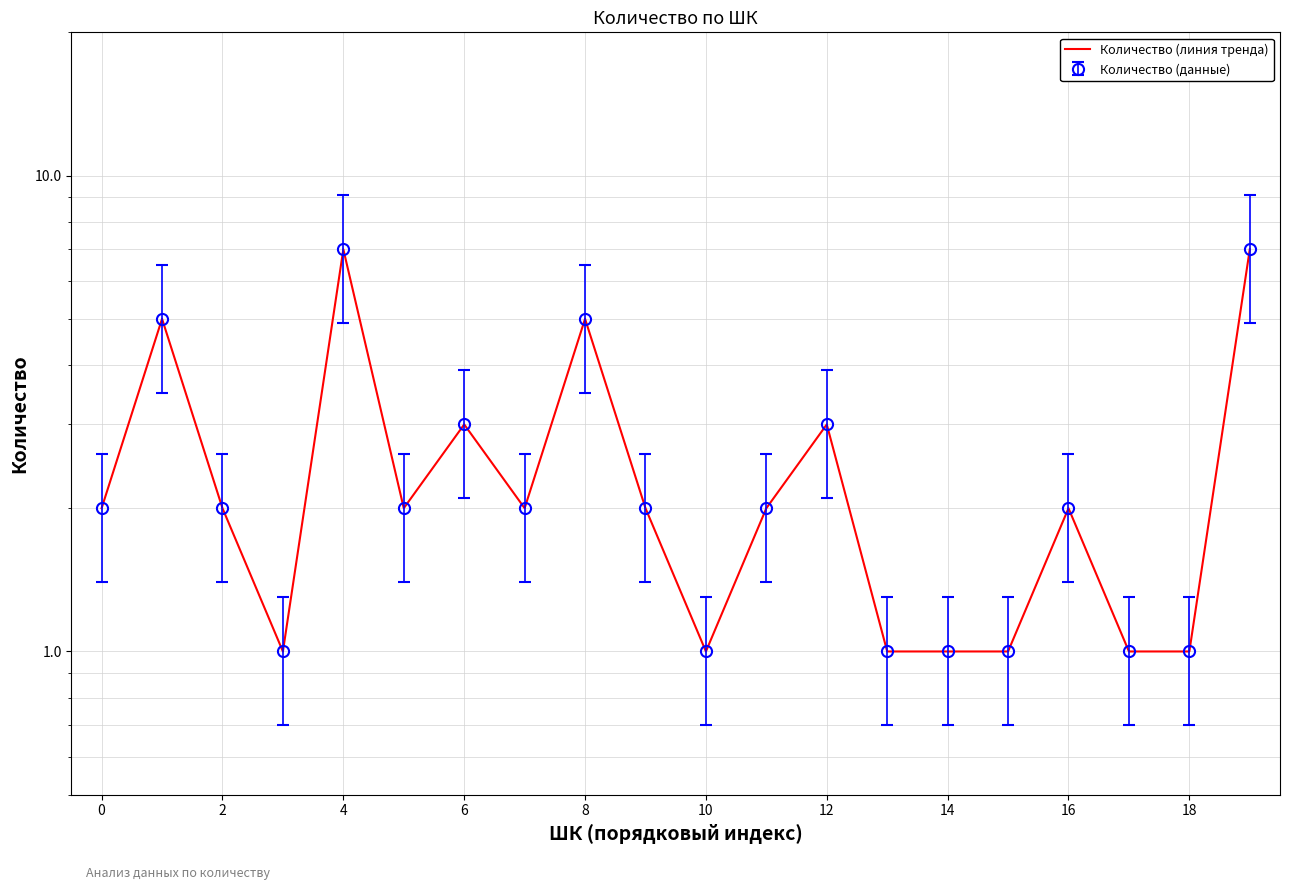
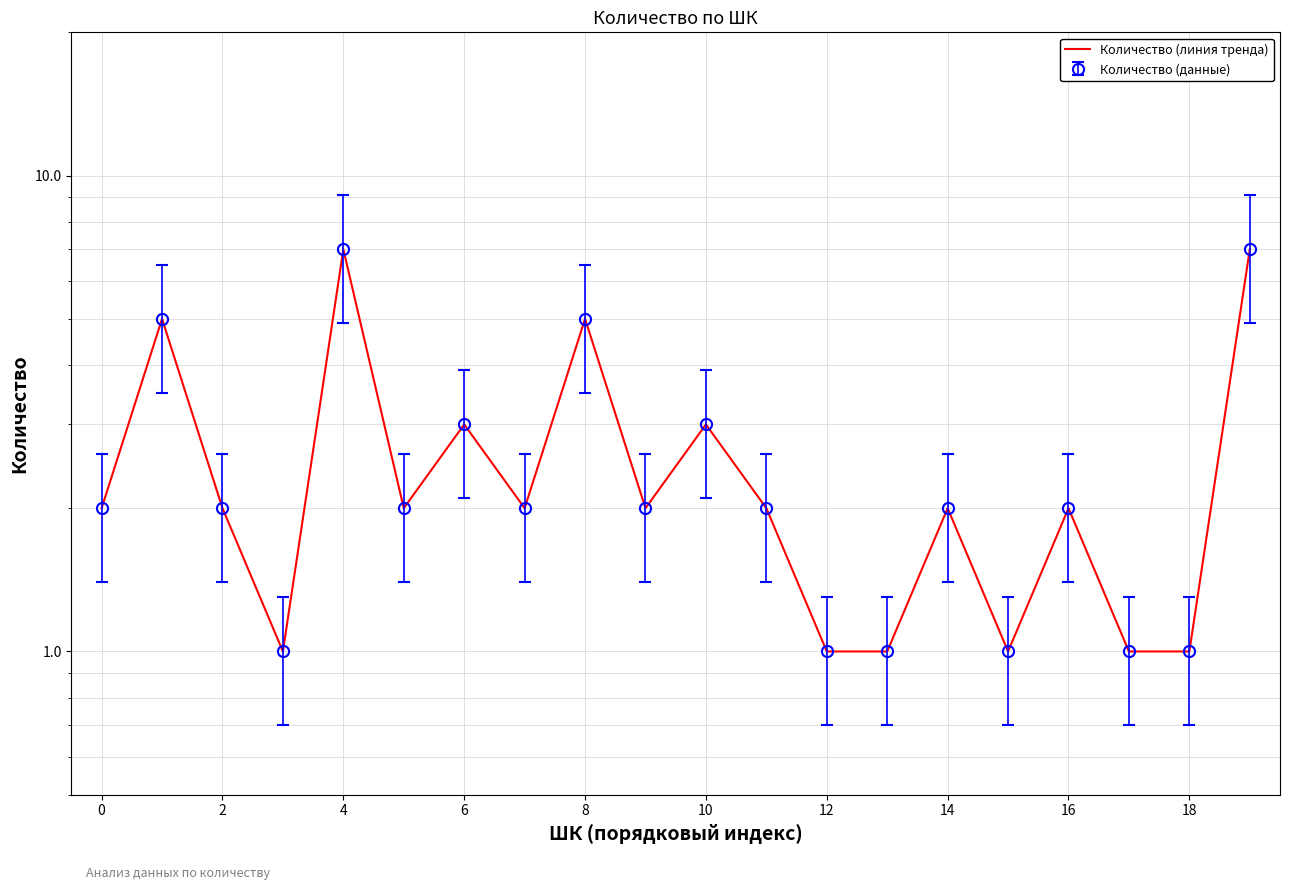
  {
    "Количество (линия тренда)": {
      "0": 2,
      "2": 2,
      "4": 7,
      "6": 3,
      "8": 5,
-     "10": 1,
-     "12": 3,
-     "14": 1,
+     "10": 3,
+     "12": 1,
+     "14": 2,
      "16": 2,
      "18": 1
    }
  }
